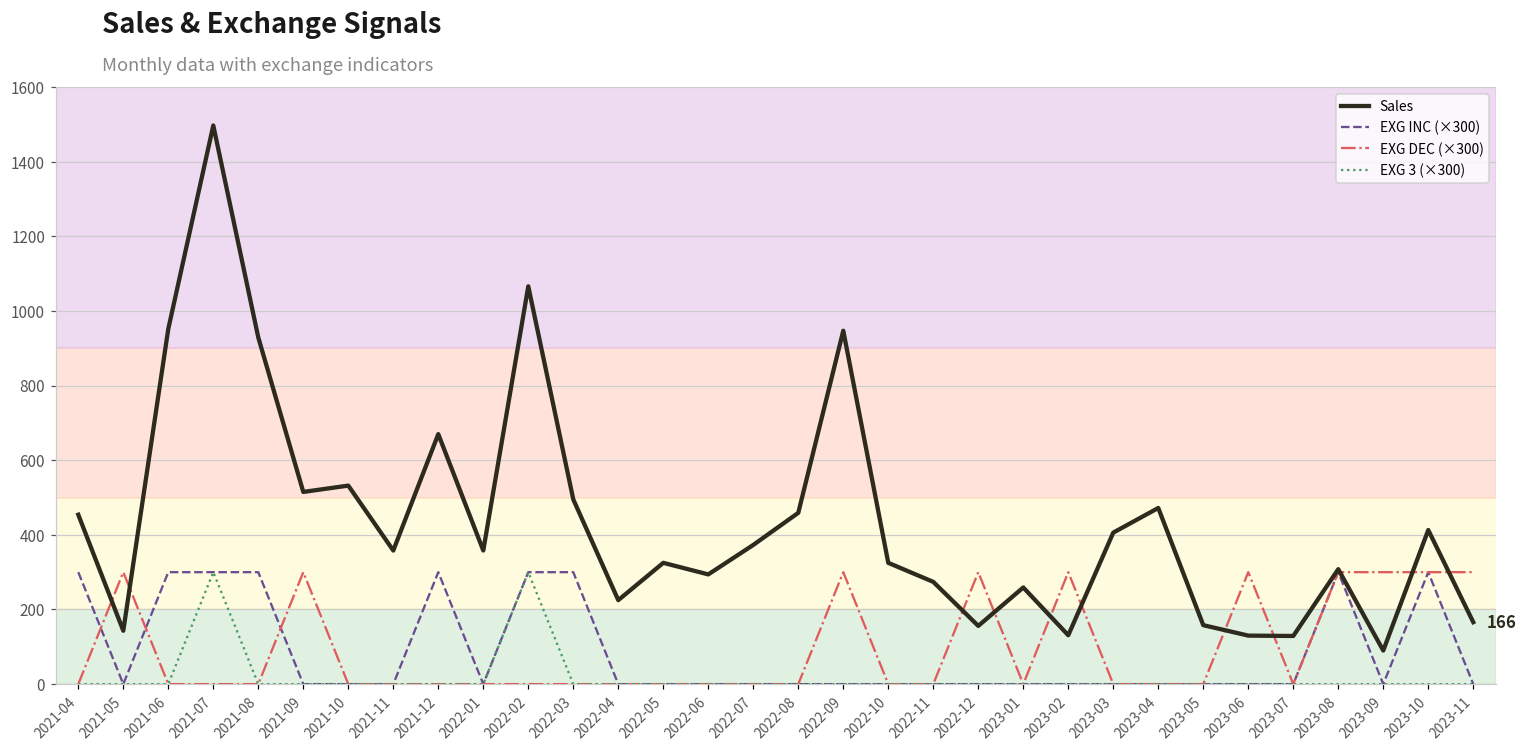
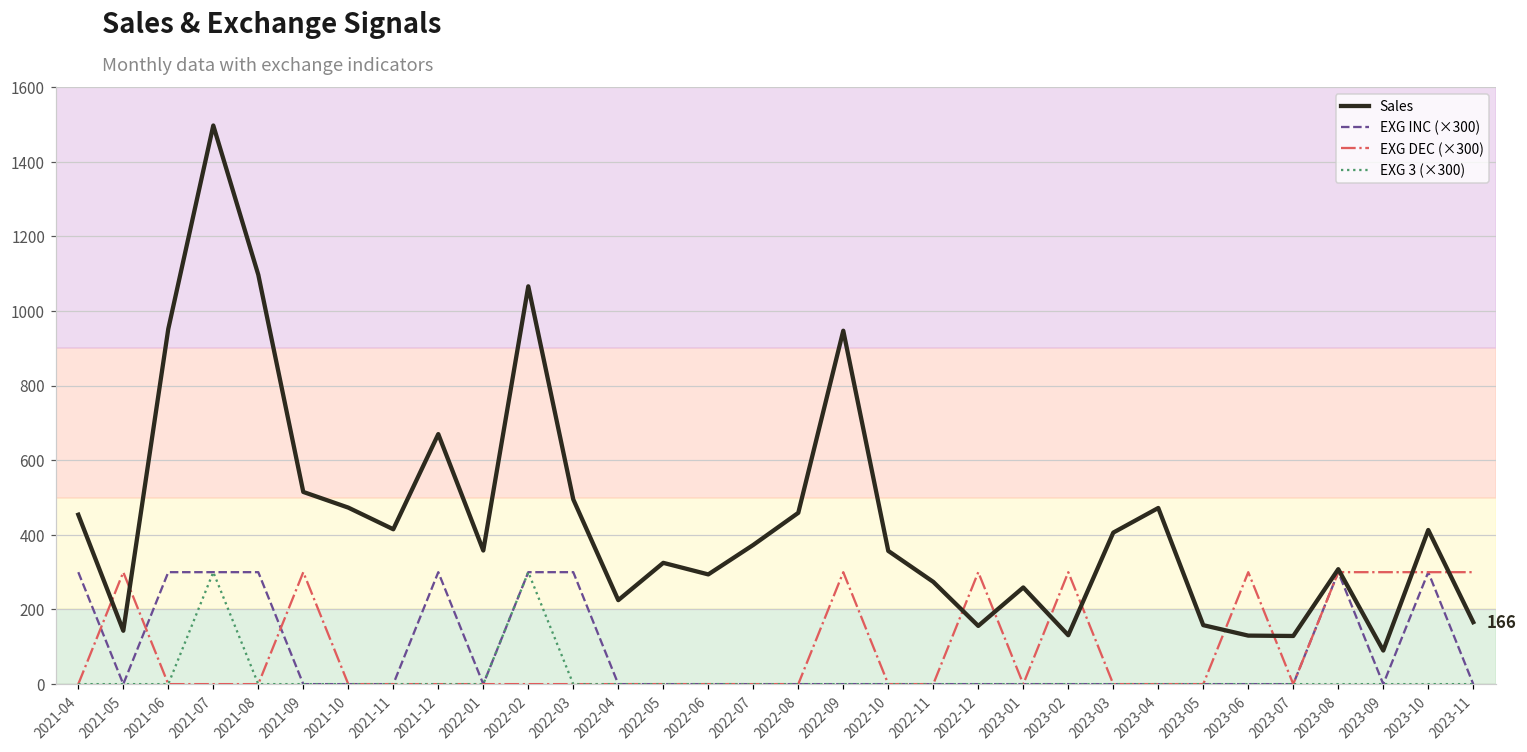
  {
    "Sales": {
      "2021-04": 450,
      "2021-05": 140,
      "2021-06": 950,
      "2021-07": 1500,
-     "2021-08": 930,
+     "2021-08": 1100,
      "2021-09": 520,
-     "2021-10": 530,
-     "2021-11": 360,
+     "2021-10": 470,
+     "2021-11": 420,
      "2021-12": 670,
      "2022-01": 360,
      "2022-02": 1070,
      "2022-03": 500,
      "2022-04": 230,
      "2022-05": 330,
      "2022-06": 290,
      "2022-07": 370,
      "2022-08": 460,
      "2022-09": 950,
-     "2022-10": 330,
+     "2022-10": 360,
      "2022-11": 270,
      "2022-12": 160,
      "2023-01": 260,
      "2023-02": 130,
      "2023-03": 410,
      "2023-04": 470,
      "2023-05": 160,
      "2023-06": 130,
      "2023-07": 130,
      "2023-08": 310,
      "2023-09": 90,
      "2023-10": 410
    },
    "EXG INC (×300)": {
      "2021-04": 300,
      "2021-06": 300,
      "2021-08": 300,
      "2021-12": 300,
      "2022-03": 300
    },
    "EXG DEC (×300)": {
      "2021-05": 300,
      "2021-07": 0,
      "2021-09": 300,
      "2022-02": 0,
      "2022-09": 300,
      "2022-12": 300,
      "2023-02": 300,
      "2023-06": 300,
      "2023-09": 300,
      "2023-11": 300
    },
    "EXG 3 (×300)": {
      "2023-08": 0,
      "2023-10": 0
    }
  }
